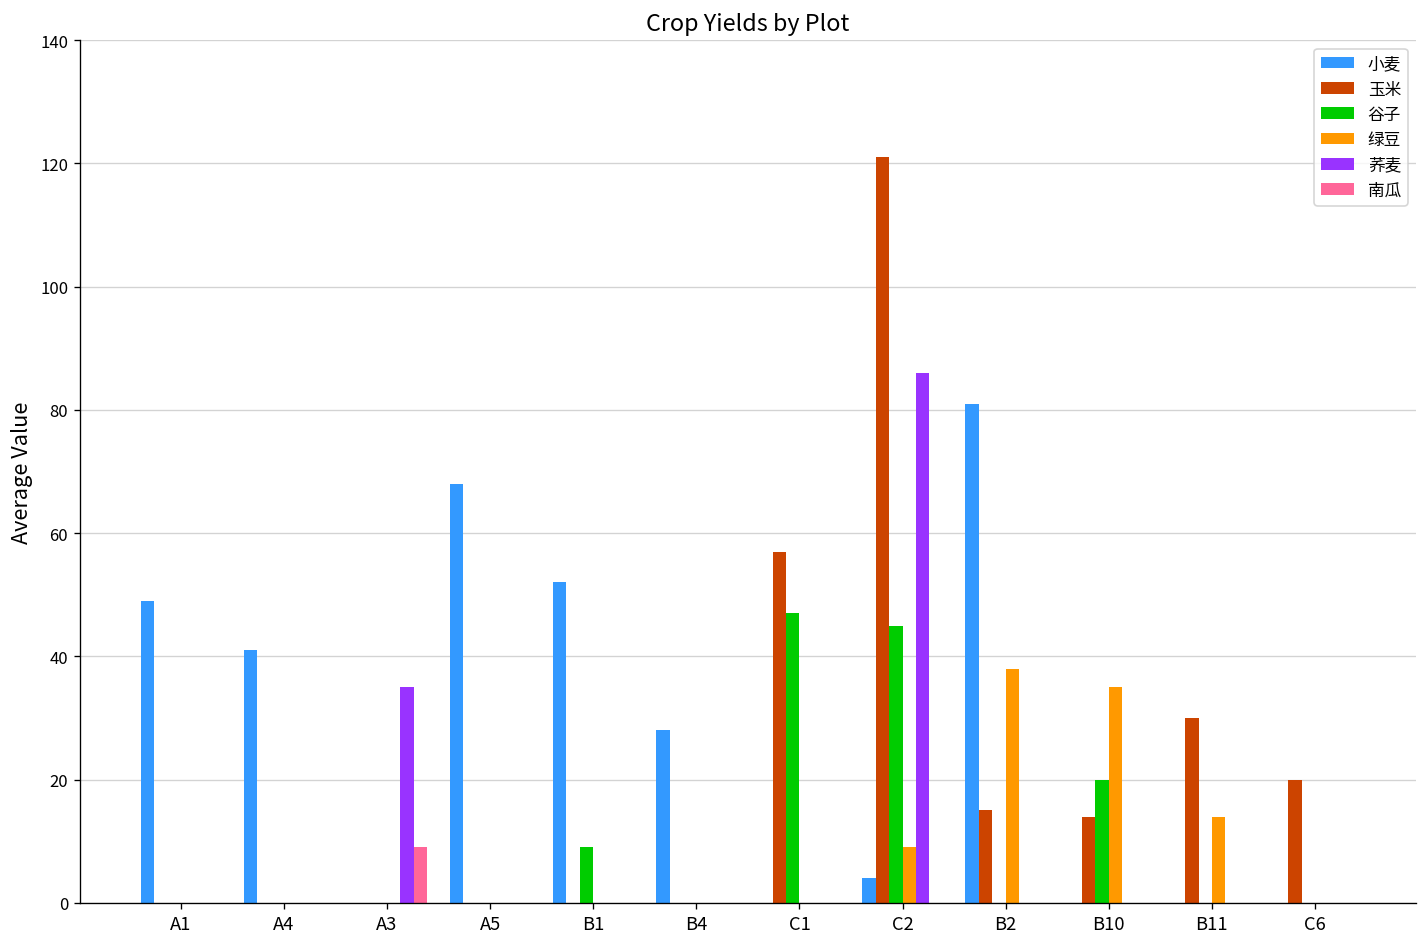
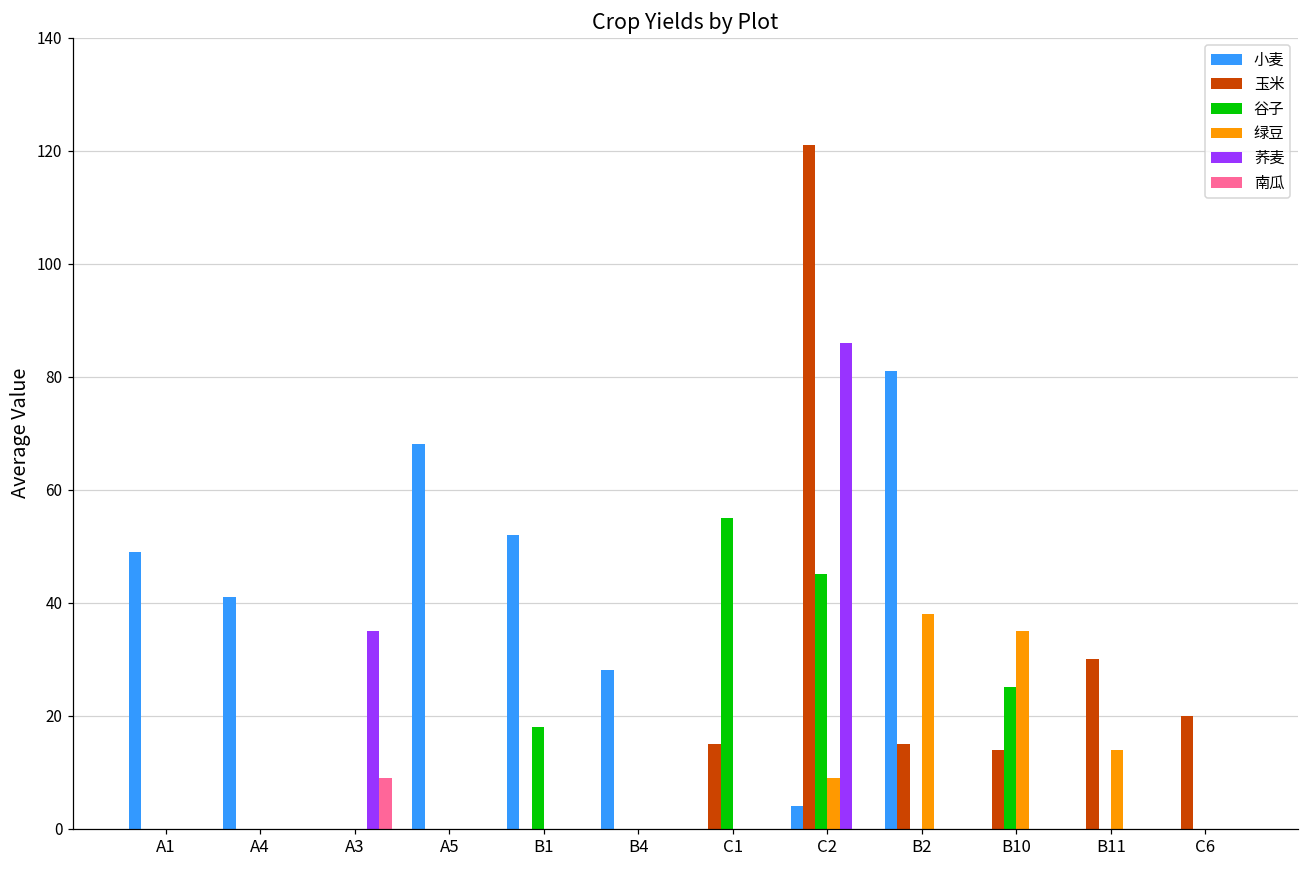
  {
    "小麦": {
      "A1": 49,
      "A4": 41,
      "A3": 0,
      "A5": 68,
      "B1": 52,
      "B4": 28,
      "C1": 0,
      "C2": 4,
      "B2": 81,
      "B10": 0,
      "B11": 0,
      "C6": 0
    },
    "玉米": {
      "A1": 0,
      "A4": 0,
      "A3": 0,
      "A5": 0,
      "B1": 0,
      "B4": 0,
-     "C1": 57,
+     "C1": 15,
      "C2": 121,
      "B2": 15,
      "B10": 14,
      "B11": 30,
      "C6": 20
    },
    "谷子": {
      "A1": 0,
      "A4": 0,
      "A3": 0,
      "A5": 0,
-     "B1": 9,
+     "B1": 18,
      "B4": 0,
-     "C1": 47,
+     "C1": 55,
      "C2": 45,
      "B2": 0,
-     "B10": 20,
+     "B10": 25,
      "B11": 0,
      "C6": 0
    },
    "绿豆": {
      "A1": 0,
      "A4": 0,
      "A3": 0,
      "A5": 0,
      "B1": 0,
      "B4": 0,
      "C1": 0,
      "C2": 9,
      "B2": 38,
      "B10": 35,
      "B11": 14,
      "C6": 0
    },
    "荞麦": {
      "A1": 0,
      "A4": 0,
      "A3": 35,
      "A5": 0,
      "B1": 0,
      "B4": 0,
      "C1": 0,
      "C2": 86,
      "B2": 0,
      "B10": 0,
      "B11": 0,
      "C6": 0
    },
    "南瓜": {
      "A1": 0,
      "A4": 0,
      "A3": 9,
      "A5": 0,
      "B1": 0,
      "B4": 0,
      "C1": 0,
      "C2": 0,
      "B2": 0,
      "B10": 0,
      "B11": 0,
      "C6": 0
    }
  }
